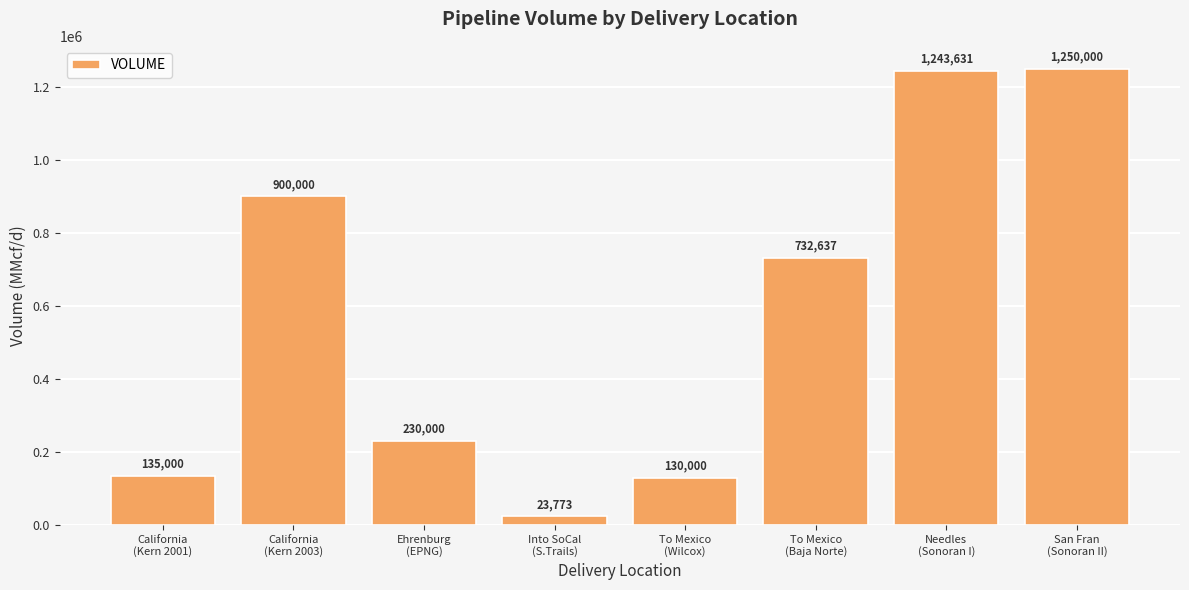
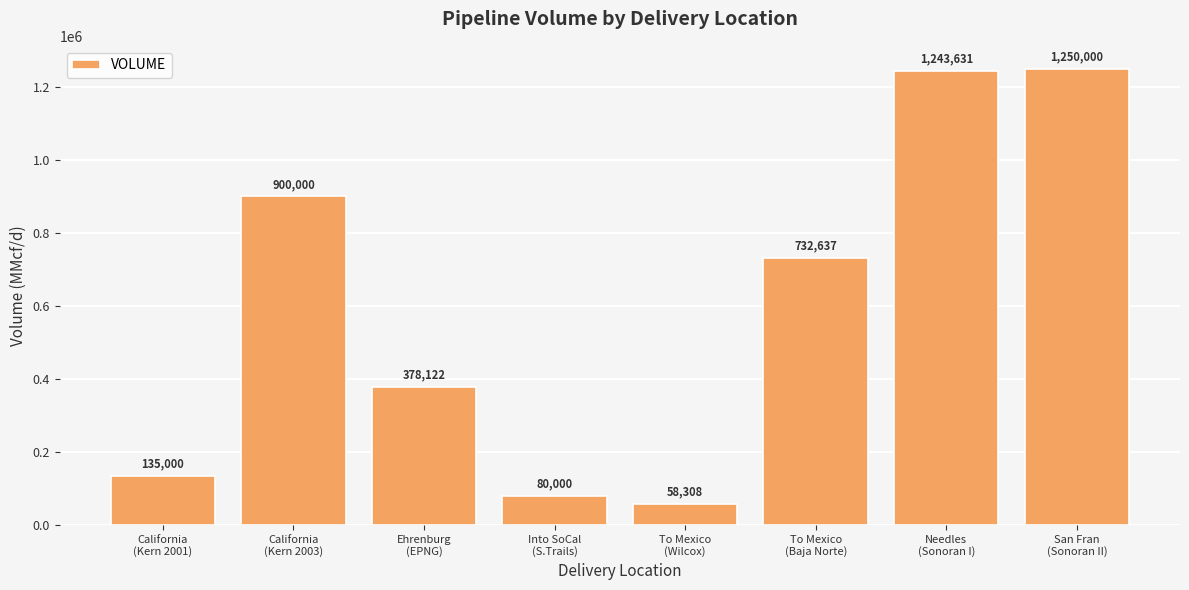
  {
    "California (Kern 2001)": "135,000",
    "California (Kern 2003)": "900,000",
-   "Ehrenburg (EPNG)": "230,000",
-   "Into SoCal (S.Trails)": "23,773",
-   "To Mexico (Wilcox)": "130,000",
+   "Ehrenburg (EPNG)": "378,122",
+   "Into SoCal (S.Trails)": "80,000",
+   "To Mexico (Wilcox)": "58,308",
    "To Mexico (Baja Norte)": "732,637",
    "Needles (Sonoran I)": "1,243,631",
    "San Fran (Sonoran II)": "1,250,000"
  }
